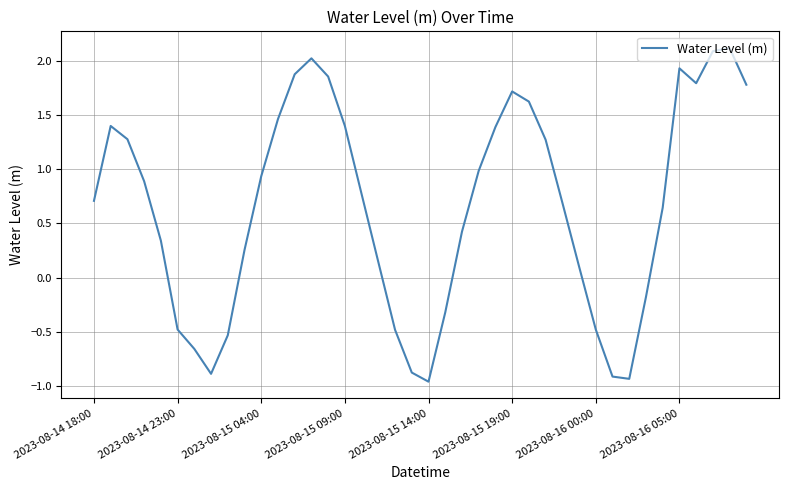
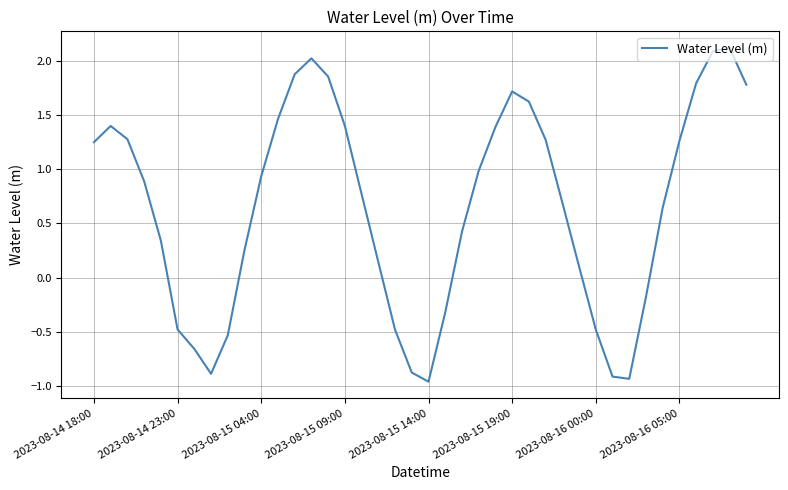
  {
-   "2023-08-14 18:00": 0.71,
+   "2023-08-14 18:00": 1.25,
    "2023-08-14 23:00": -0.48,
    "2023-08-15 04:00": 0.93,
    "2023-08-15 09:00": 1.40,
    "2023-08-15 14:00": -0.96,
    "2023-08-15 19:00": 1.72,
    "2023-08-16 00:00": -0.48,
-   "2023-08-16 05:00": 1.93
+   "2023-08-16 05:00": 1.26
  }
